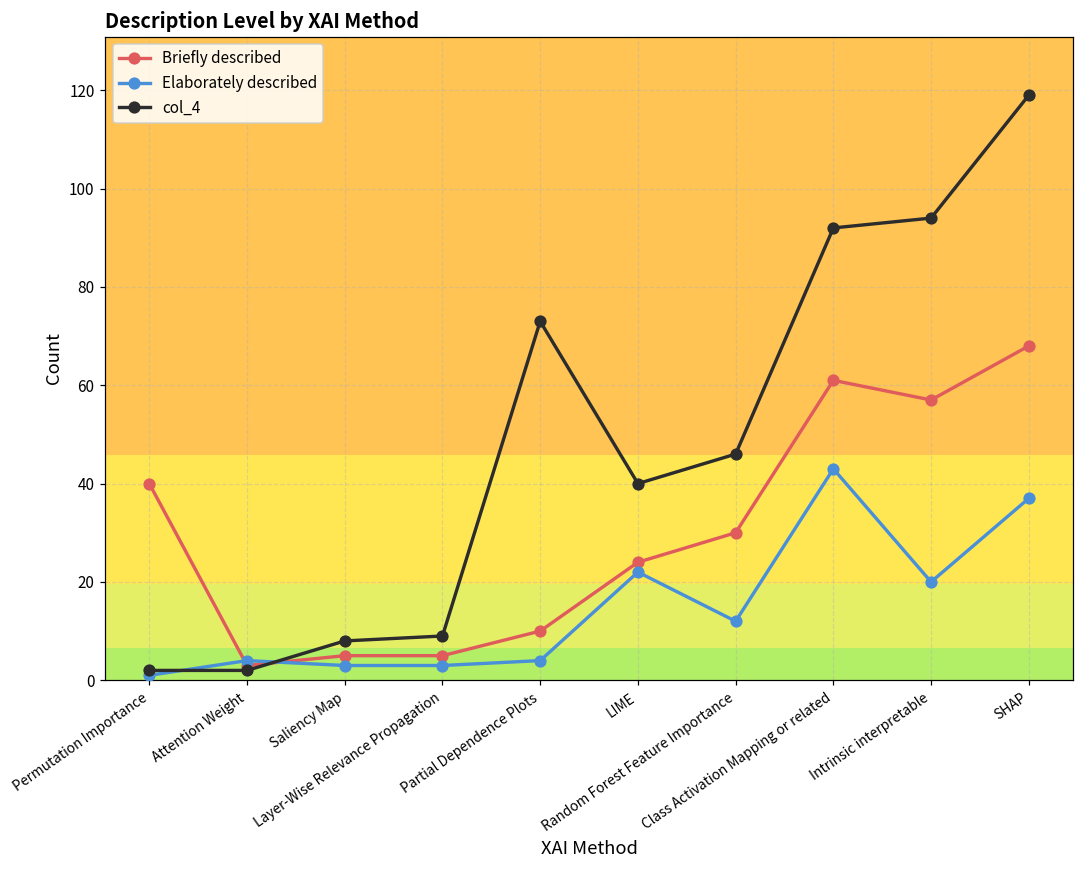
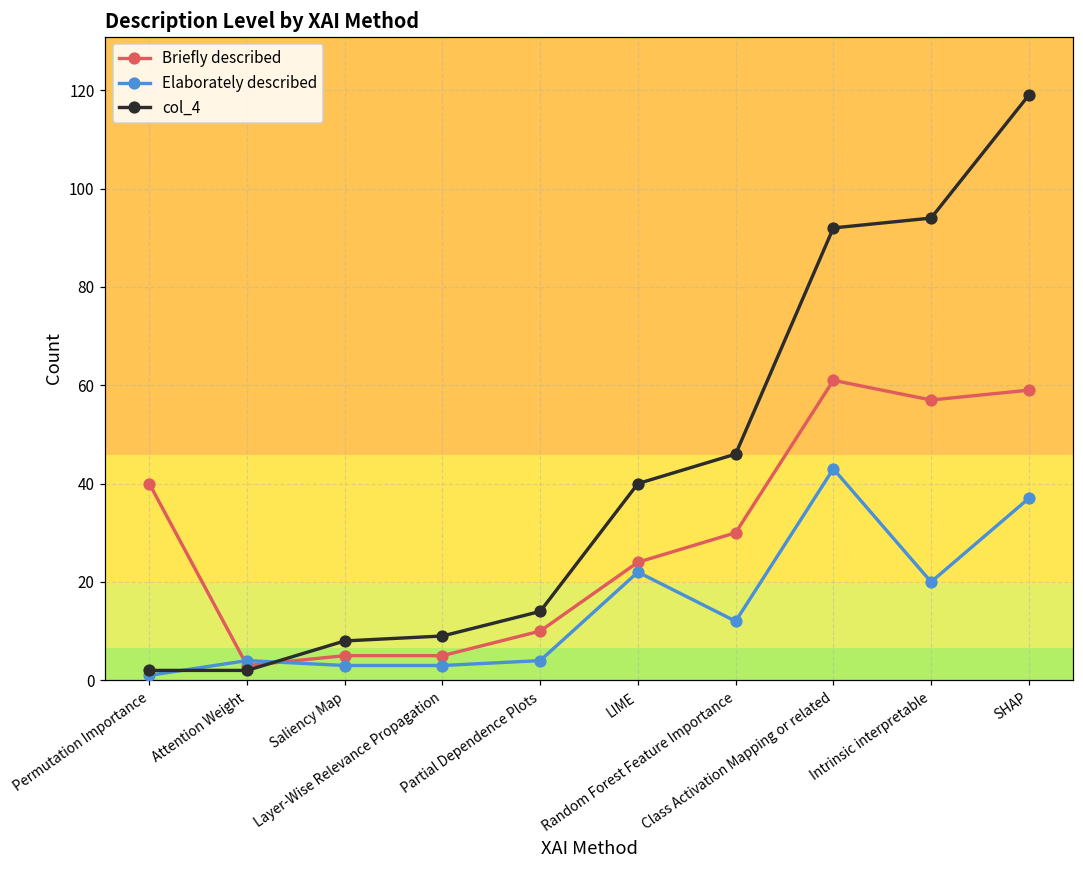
  {
    "Briefly described": {
      "Permutation Importance": 40,
      "Attention Weight": 3,
      "Saliency Map": 5,
      "Layer-Wise Relevance Propagation": 5,
      "Partial Dependence Plots": 10,
      "LIME": 24,
      "Random Forest Feature Importance": 30,
      "Class Activation Mapping or related": 61,
      "Intrinsic interpretable": 57,
-     "SHAP": 68
+     "SHAP": 59
    },
    "Elaborately described": {
      "Permutation Importance": 1,
      "Attention Weight": 4,
      "Saliency Map": 3,
      "Layer-Wise Relevance Propagation": 3,
      "Partial Dependence Plots": 4,
      "LIME": 22,
      "Random Forest Feature Importance": 12,
      "Class Activation Mapping or related": 43,
      "Intrinsic interpretable": 20,
      "SHAP": 37
    },
    "col_4": {
      "Permutation Importance": 2,
      "Attention Weight": 2,
      "Saliency Map": 8,
      "Layer-Wise Relevance Propagation": 9,
-     "Partial Dependence Plots": 73,
+     "Partial Dependence Plots": 14,
      "LIME": 40,
      "Random Forest Feature Importance": 46,
      "Class Activation Mapping or related": 92,
      "Intrinsic interpretable": 94,
      "SHAP": 119
    }
  }
